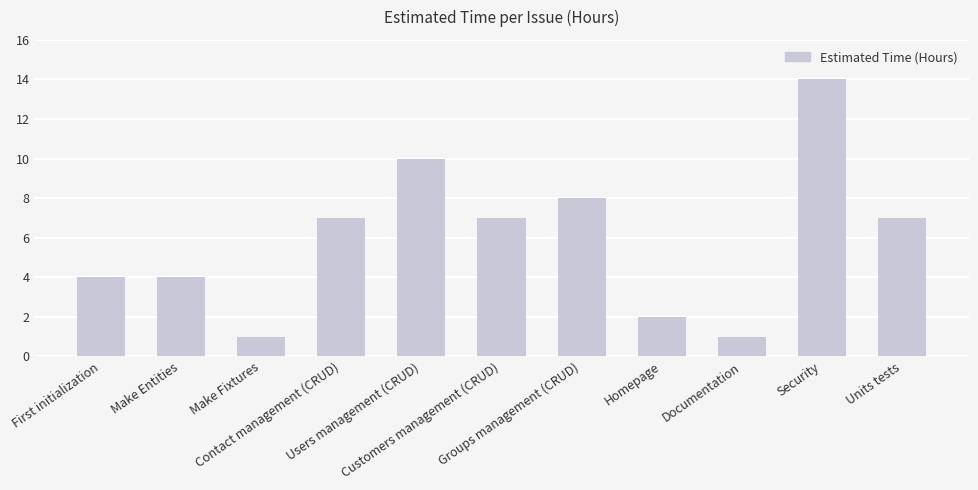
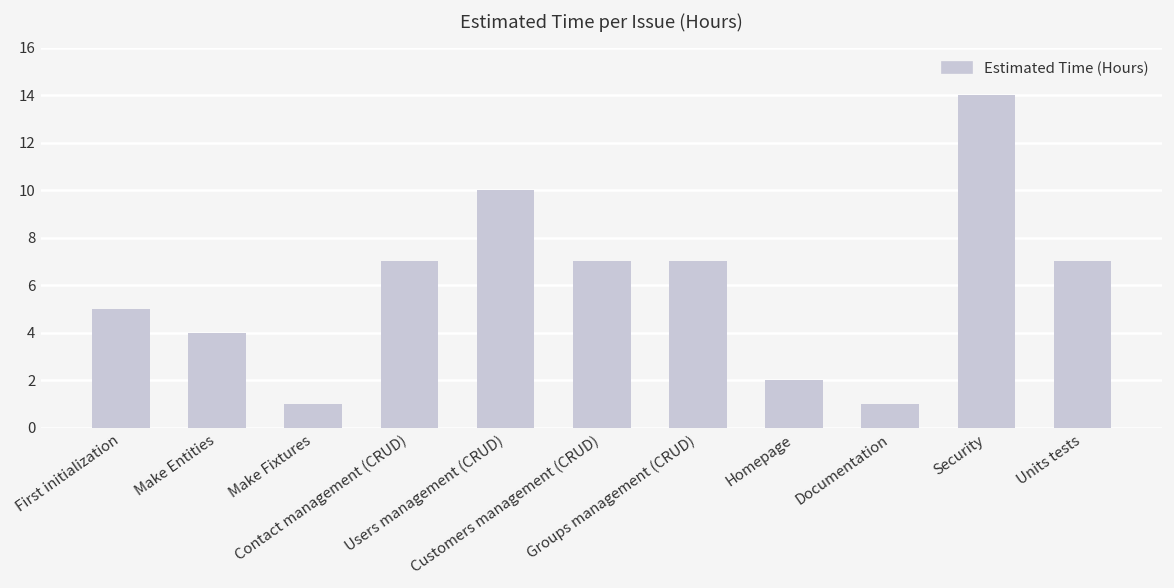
  {
-   "First initialization": 4,
+   "First initialization": 5,
    "Make Entities": 4,
    "Make Fixtures": 1,
    "Contact management (CRUD)": 7,
    "Users management (CRUD)": 10,
    "Customers management (CRUD)": 7,
-   "Groups management (CRUD)": 8,
+   "Groups management (CRUD)": 7,
    "Homepage": 2,
    "Documentation": 1,
    "Security": 14,
    "Units tests": 7
  }
